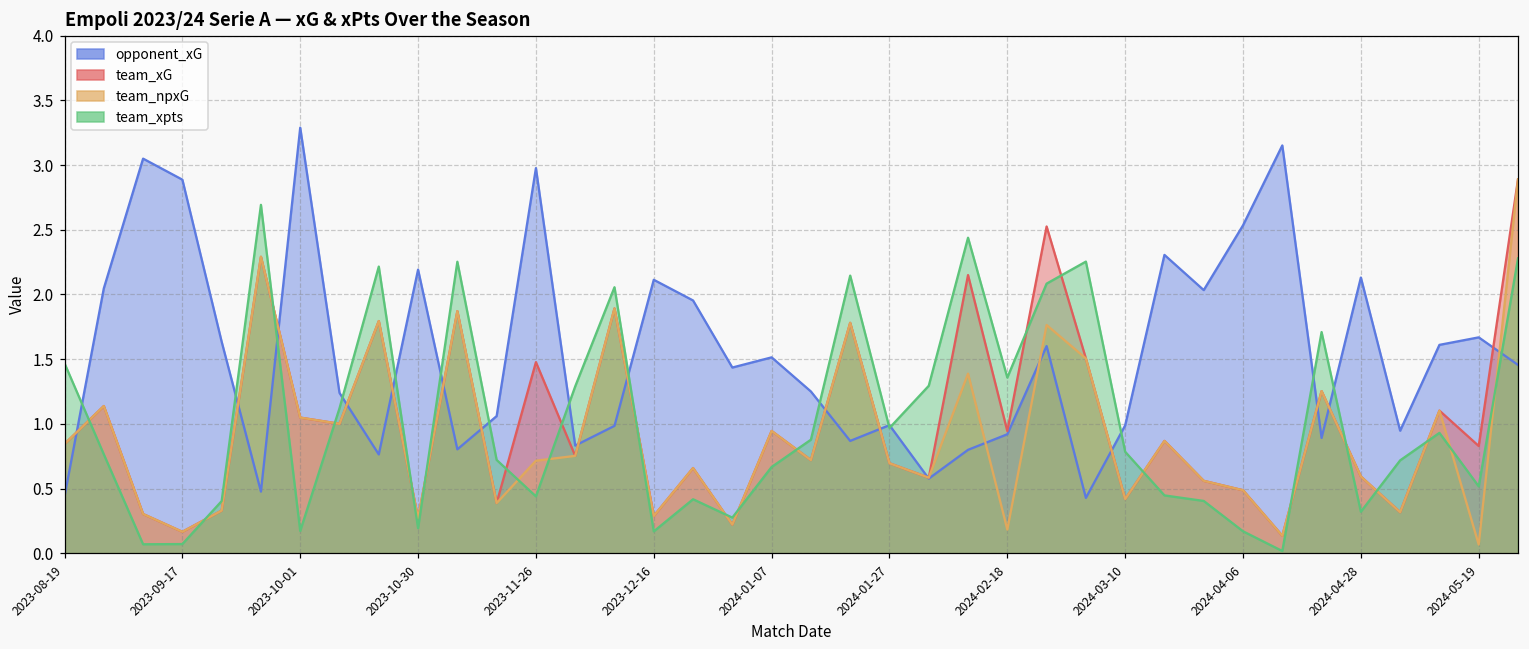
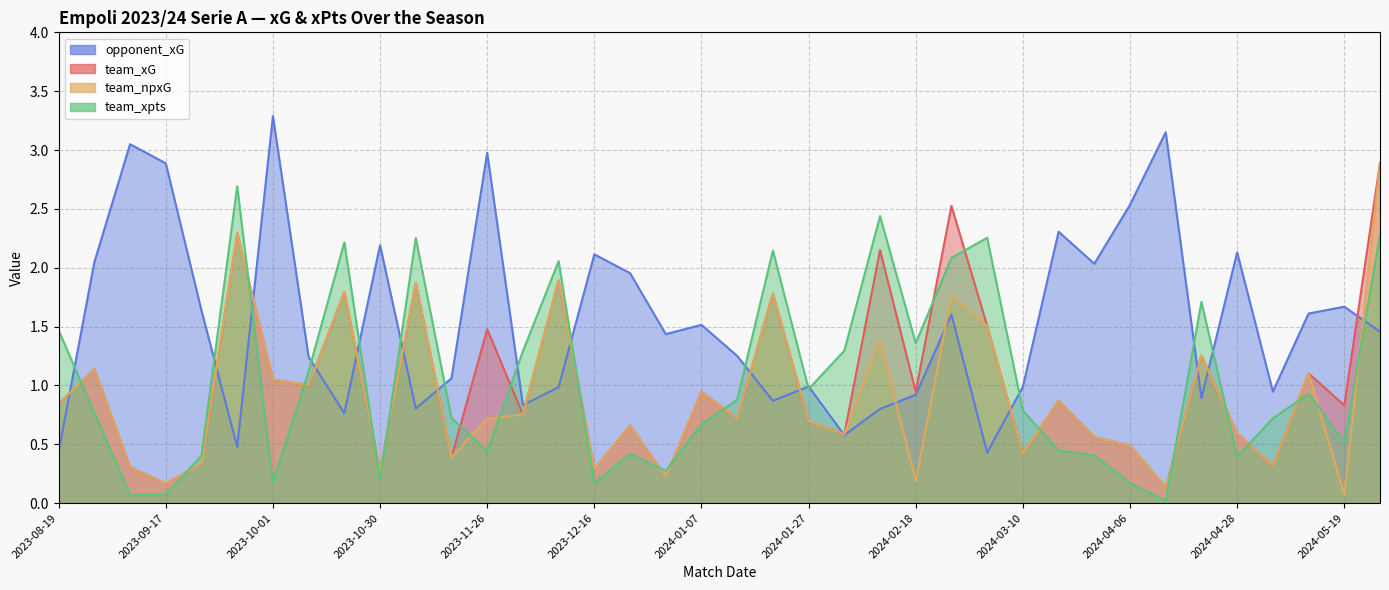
  {
    "opponent_xG": {
      "2023-08-19": 0.44,
      "2023-09-17": 2.89,
      "2023-10-01": 3.29,
      "2023-10-30": 2.19,
      "2023-11-26": 2.98,
      "2023-12-16": 2.11,
      "2024-01-07": 1.51,
      "2024-01-27": 0.99,
      "2024-02-18": 0.92,
      "2024-03-10": 0.99,
      "2024-04-06": 2.53,
      "2024-04-28": 2.13,
      "2024-05-19": 1.67
    },
    "team_xpts": {
      "2023-08-19": 1.47,
      "2023-09-17": 0.07,
      "2023-10-01": 0.17,
      "2023-10-30": 0.19,
      "2023-11-26": 0.44,
      "2023-12-16": 0.17,
      "2024-01-07": 0.67,
      "2024-01-27": 0.97,
      "2024-02-18": 1.36,
      "2024-03-10": 0.79,
      "2024-04-06": 0.17,
-     "2024-04-28": 0.32,
+     "2024-04-28": 0.39,
      "2024-05-19": 0.52
    }
  }
